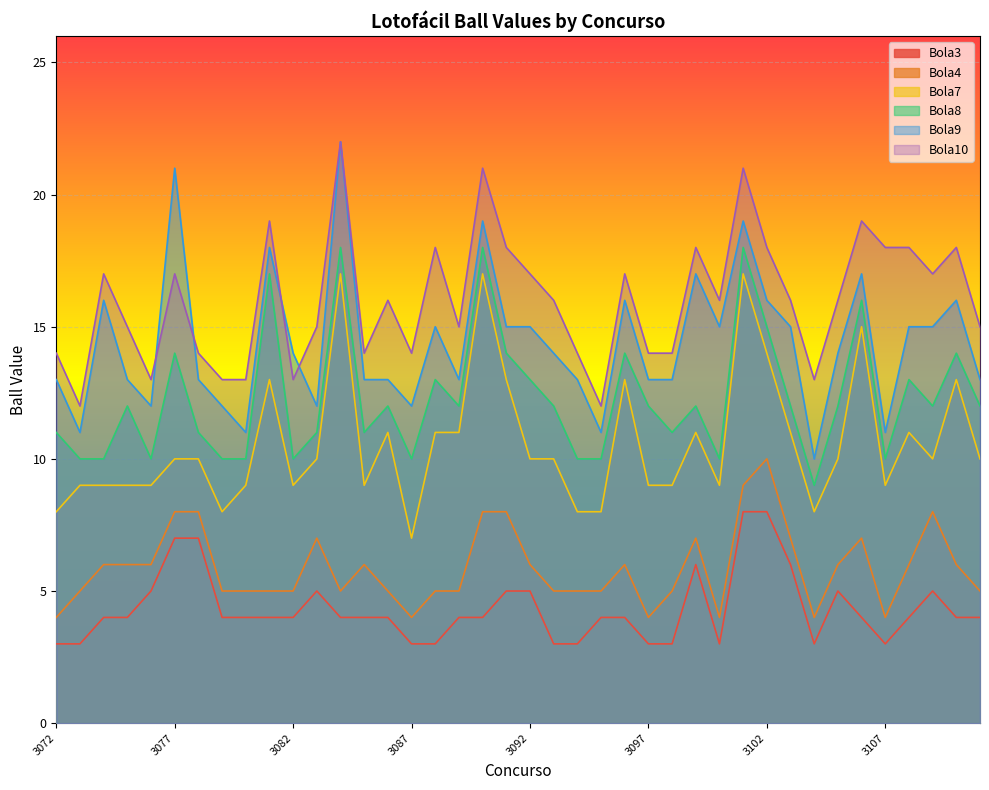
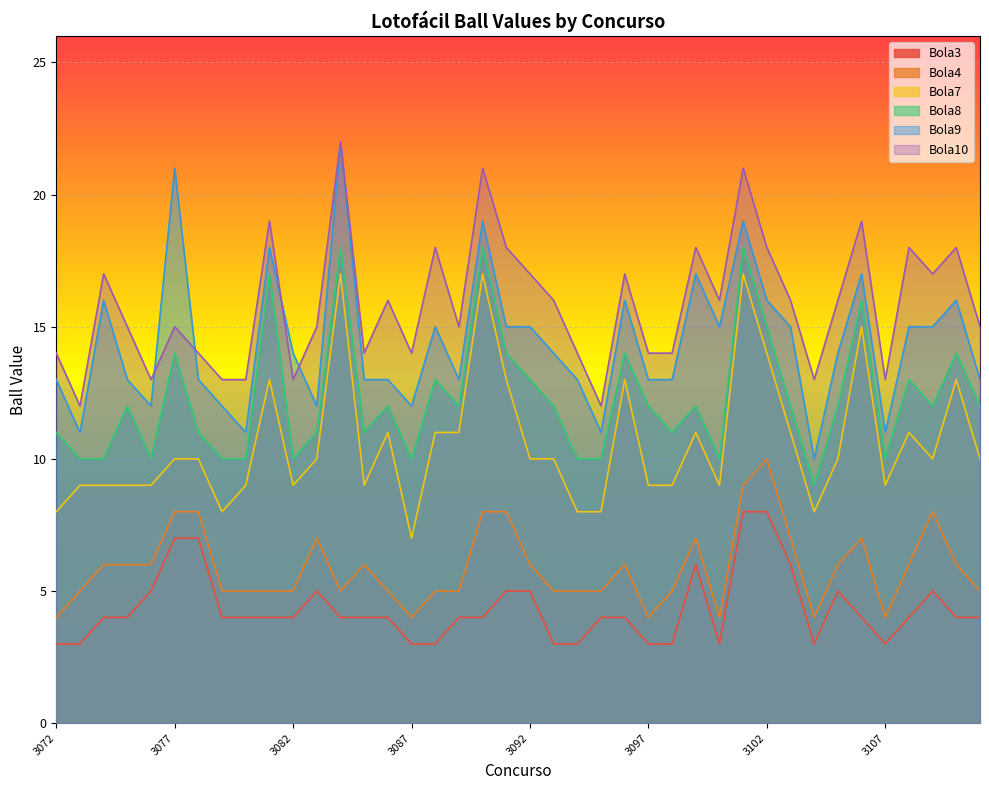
  {
    "Bola7": {
      "3072": 8,
      "3077": 10,
      "3082": 9,
      "3087": 7,
      "3092": 10,
      "3097": 9,
      "3102": 14,
      "3107": 9
    },
    "Bola8": {
      "3072": 11,
      "3077": 14,
      "3082": 10,
      "3087": 10,
      "3092": 13,
      "3097": 12,
      "3102": 15,
      "3107": 10
    },
    "Bola9": {
      "3072": 13,
      "3077": 21,
      "3082": 14,
      "3087": 12,
      "3092": 15,
      "3097": 13,
      "3102": 16,
      "3107": 11
    },
    "Bola10": {
      "3072": 14,
-     "3077": 17,
+     "3077": 15,
      "3082": 13,
      "3087": 14,
      "3092": 17,
      "3097": 14,
      "3102": 18,
-     "3107": 18
+     "3107": 13
    }
  }
